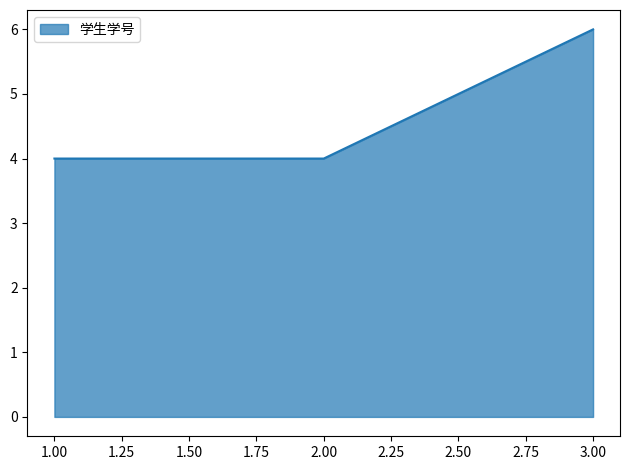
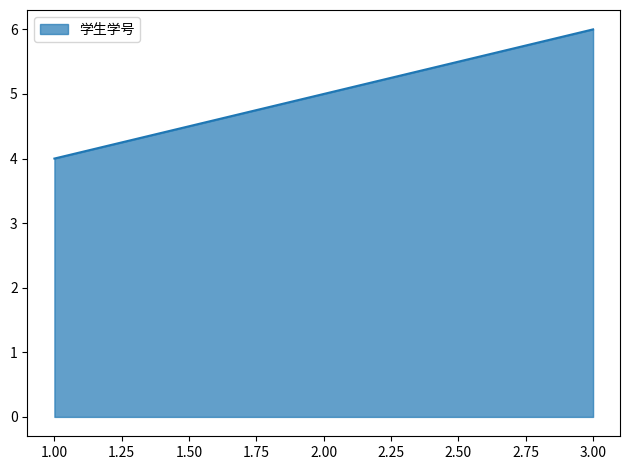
  {
    "1.00": 4,
-   "2.00": 4,
+   "2.00": 5,
    "3.00": 6
  }
